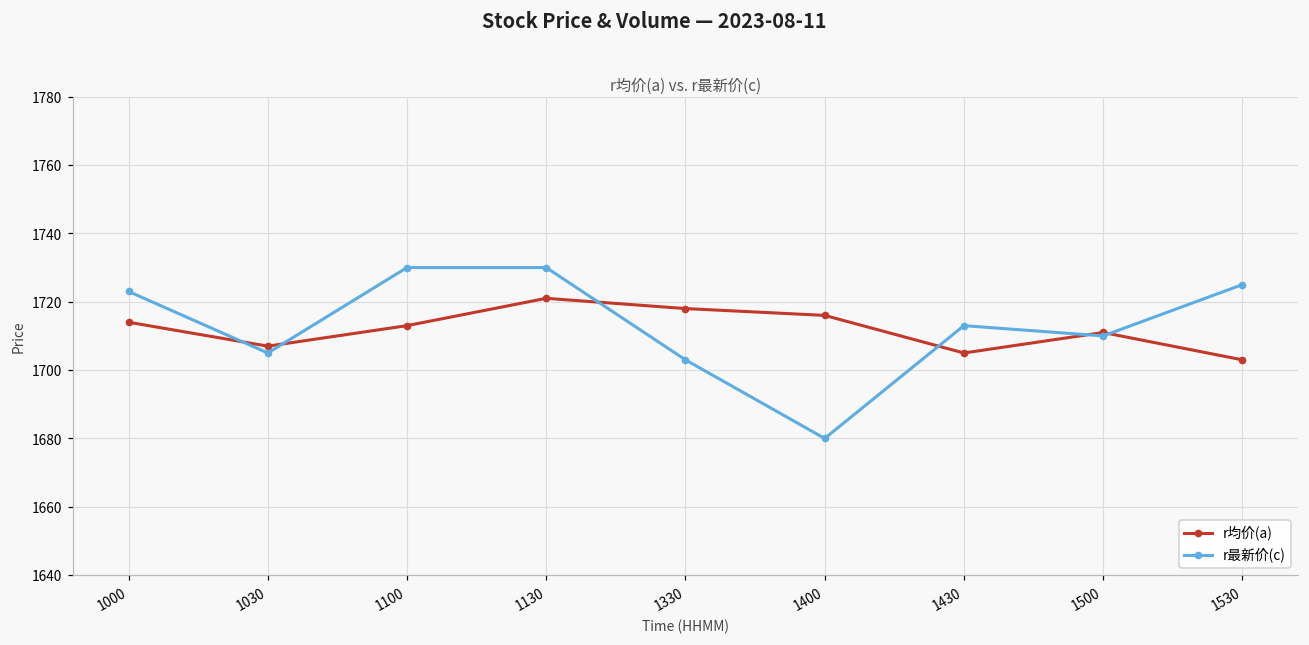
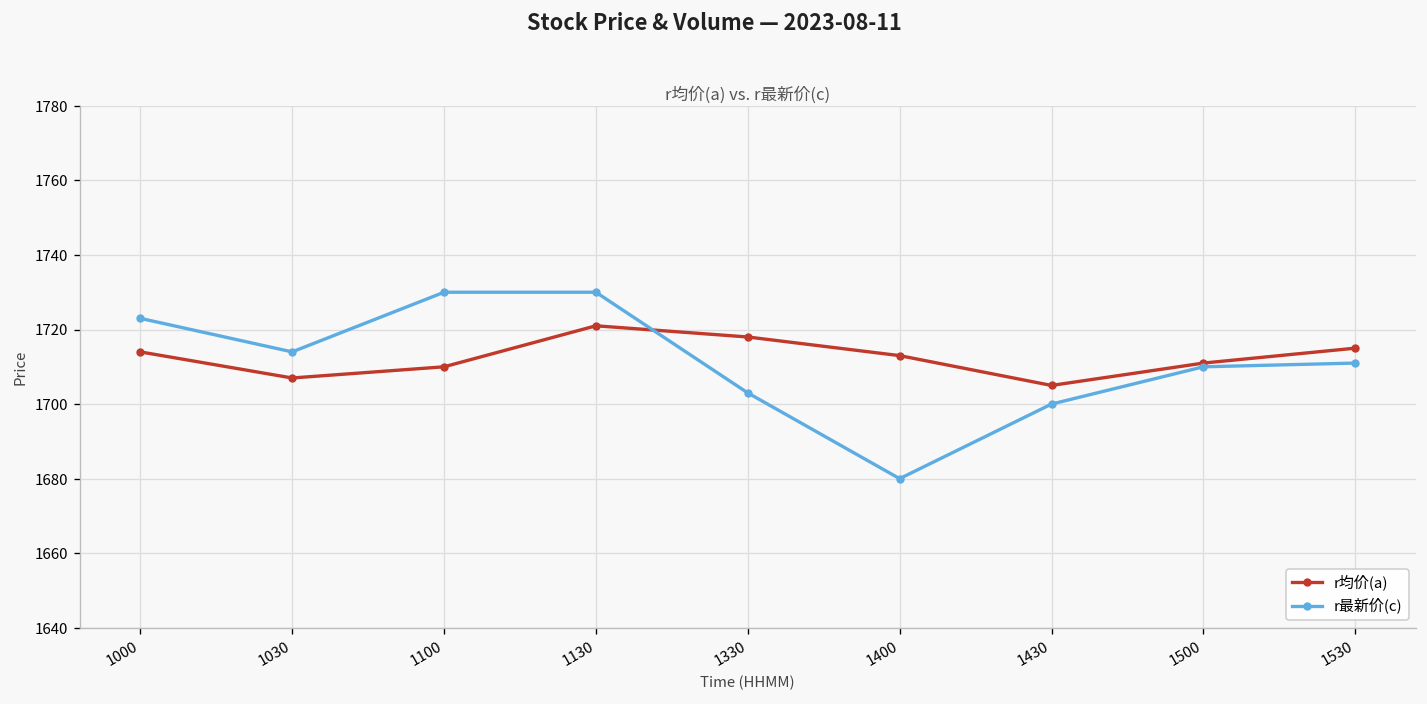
  {
    "r均价(a)": {
      "1000": 1714,
      "1030": 1707,
-     "1100": 1713,
+     "1100": 1710,
      "1130": 1721,
      "1330": 1718,
-     "1400": 1716,
+     "1400": 1713,
      "1430": 1705,
      "1500": 1711,
-     "1530": 1703
+     "1530": 1715
    },
    "r最新价(c)": {
      "1000": 1723,
-     "1030": 1705,
+     "1030": 1714,
      "1100": 1730,
      "1130": 1730,
      "1330": 1703,
      "1400": 1680,
-     "1430": 1713,
+     "1430": 1700,
      "1500": 1710,
-     "1530": 1725
+     "1530": 1711
    }
  }
